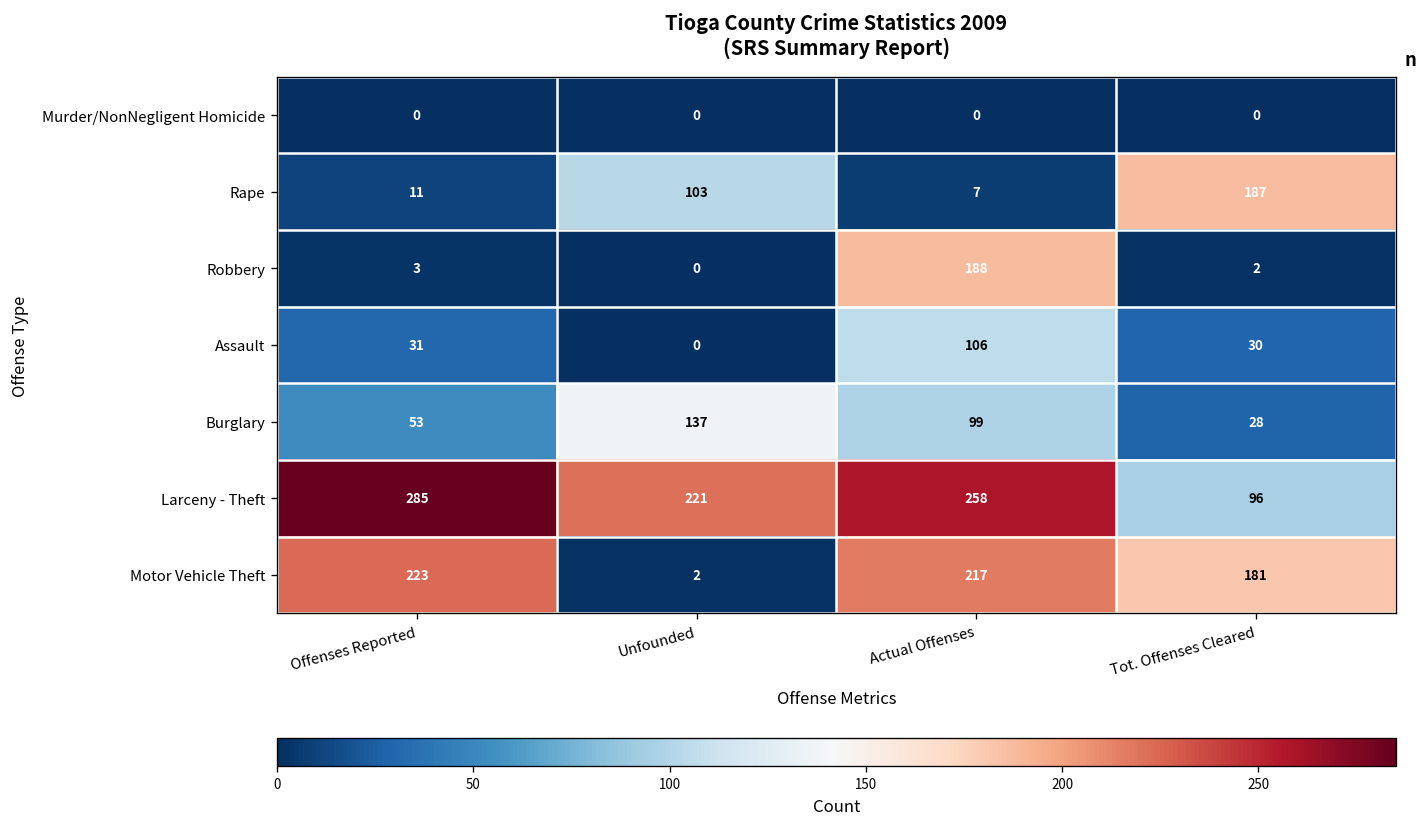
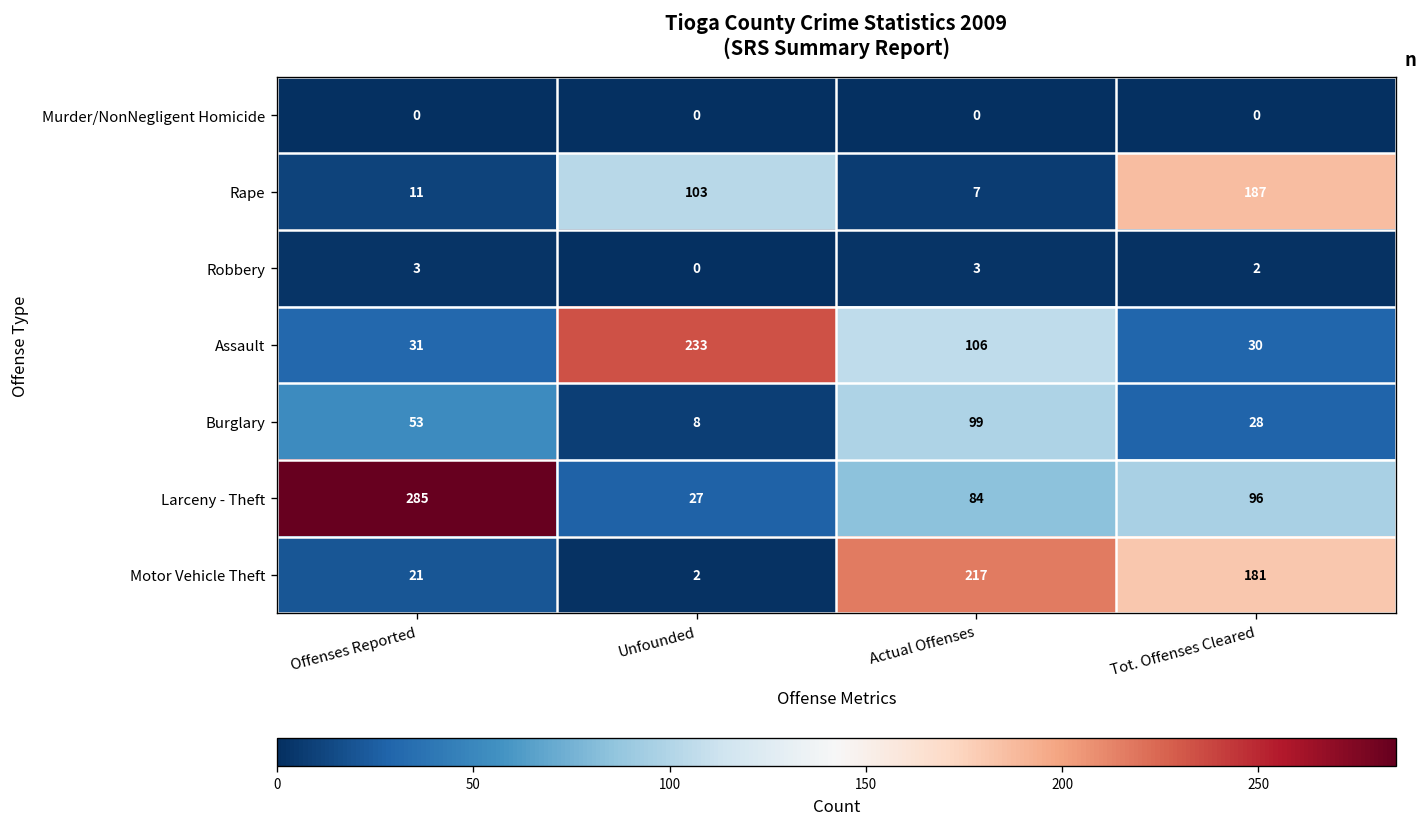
  {
    "Murder/NonNegligent Homicide": {
      "Offenses Reported": 0,
      "Unfounded": 0,
      "Actual Offenses": 0,
      "Tot. Offenses Cleared": 0
    },
    "Rape": {
      "Offenses Reported": 11,
      "Unfounded": 103,
      "Actual Offenses": 7,
      "Tot. Offenses Cleared": 187
    },
    "Robbery": {
      "Offenses Reported": 3,
      "Unfounded": 0,
-     "Actual Offenses": 188,
+     "Actual Offenses": 3,
      "Tot. Offenses Cleared": 2
    },
    "Assault": {
      "Offenses Reported": 31,
-     "Unfounded": 0,
+     "Unfounded": 233,
      "Actual Offenses": 106,
      "Tot. Offenses Cleared": 30
    },
    "Burglary": {
      "Offenses Reported": 53,
-     "Unfounded": 137,
+     "Unfounded": 8,
      "Actual Offenses": 99,
      "Tot. Offenses Cleared": 28
    },
    "Larceny - Theft": {
      "Offenses Reported": 285,
-     "Unfounded": 221,
-     "Actual Offenses": 258,
+     "Unfounded": 27,
+     "Actual Offenses": 84,
      "Tot. Offenses Cleared": 96
    },
    "Motor Vehicle Theft": {
-     "Offenses Reported": 223,
+     "Offenses Reported": 21,
      "Unfounded": 2,
      "Actual Offenses": 217,
      "Tot. Offenses Cleared": 181
    }
  }
